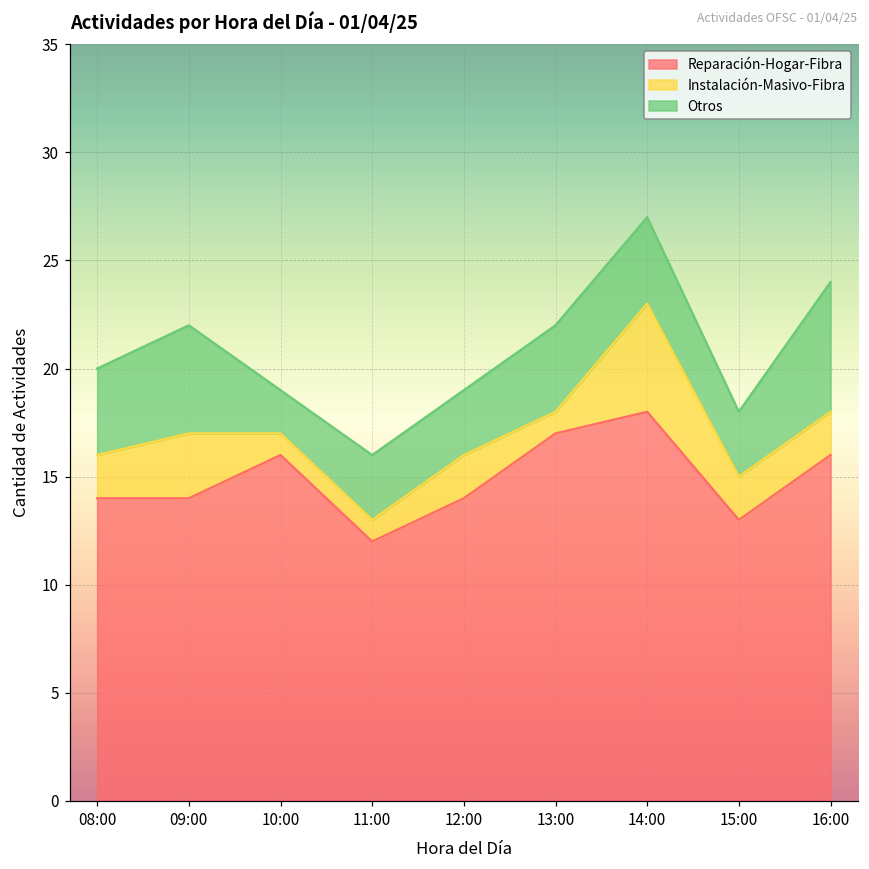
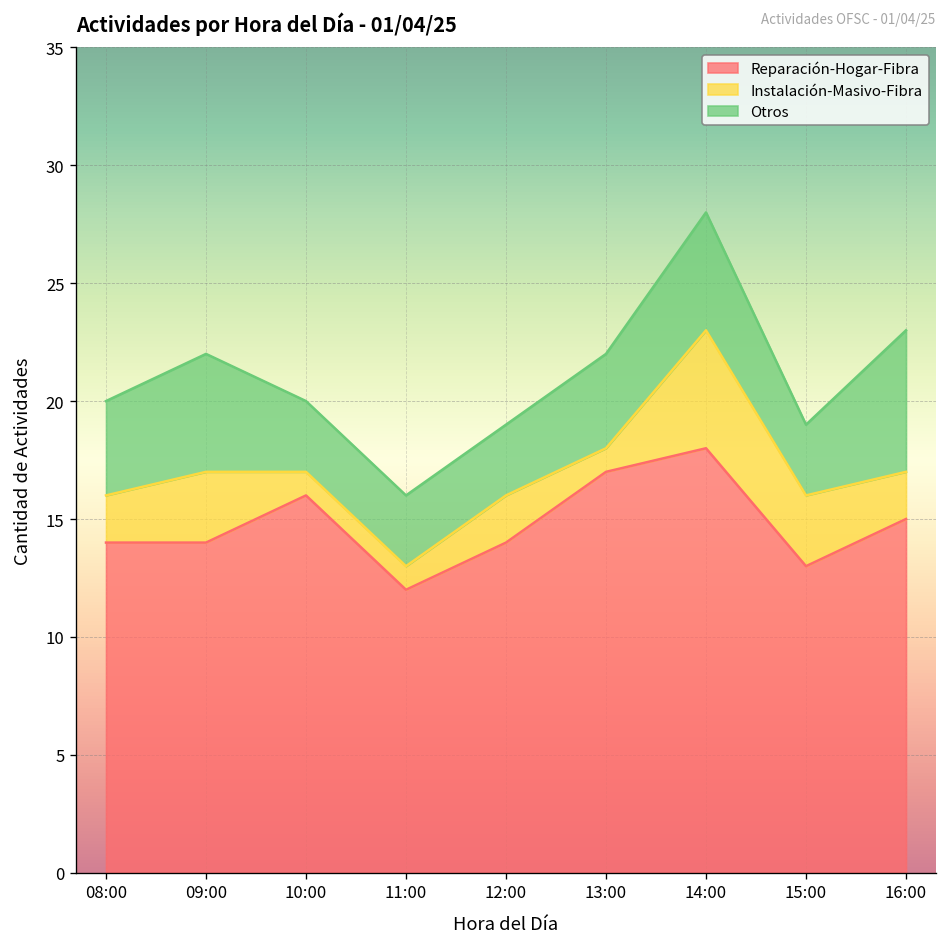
  {
    "Reparación-Hogar-Fibra": {
      "08:00": 14,
      "09:00": 14,
      "10:00": 16,
      "11:00": 12,
      "12:00": 14,
      "13:00": 17,
      "14:00": 18,
      "15:00": 13,
-     "16:00": 16
+     "16:00": 15
    },
    "Instalación-Masivo-Fibra": {
      "08:00": 2,
      "09:00": 3,
      "10:00": 1,
      "11:00": 1,
      "12:00": 2,
      "13:00": 1,
      "14:00": 5,
-     "15:00": 2,
+     "15:00": 3,
      "16:00": 2
    },
    "Otros": {
      "08:00": 4,
      "09:00": 5,
-     "10:00": 2,
+     "10:00": 3,
      "11:00": 3,
      "12:00": 3,
      "13:00": 4,
-     "14:00": 4,
+     "14:00": 5,
      "15:00": 3,
      "16:00": 6
    }
  }
